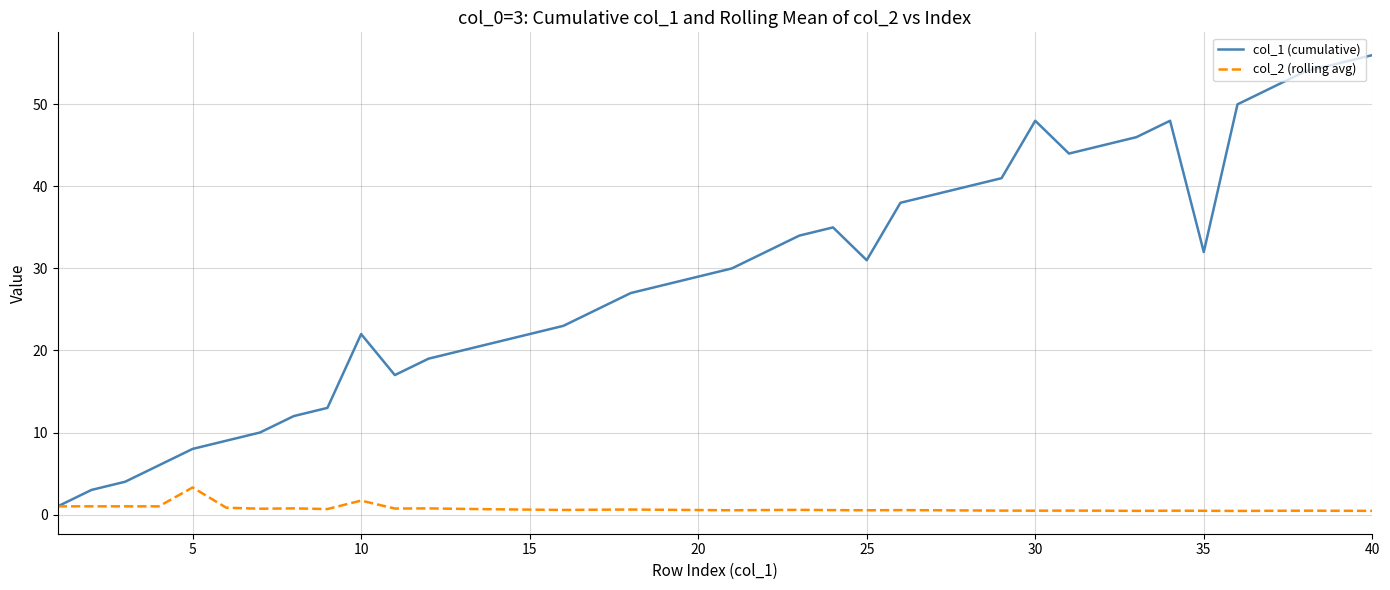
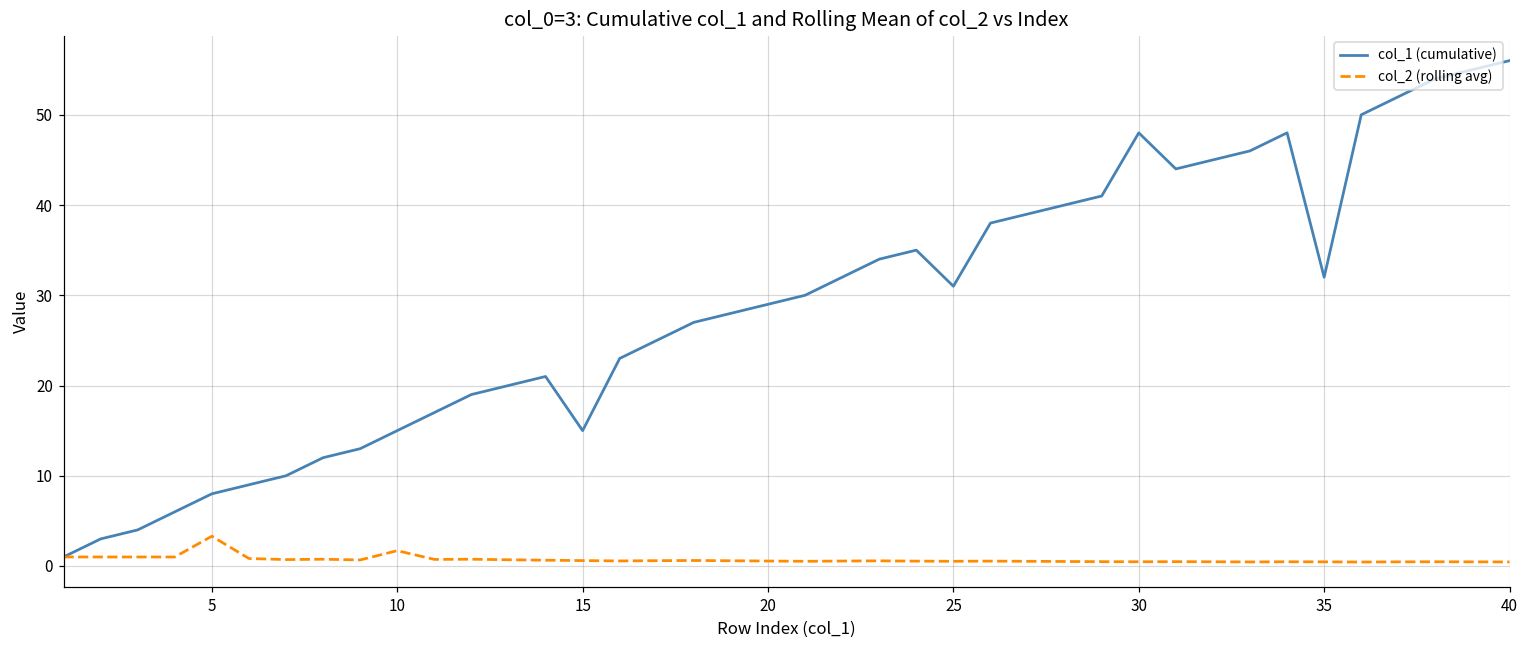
  {
    "col_1 (cumulative)": {
      "5": 8,
-     "10": 22,
-     "15": 22,
+     "10": 15,
+     "15": 15,
      "20": 29,
      "25": 31,
      "30": 48,
      "35": 32,
      "40": 56
    },
    "col_2 (rolling avg)": {
      "5": 3,
      "10": 2,
      "15": 1,
      "20": 1,
      "25": 1,
      "30": 0,
      "35": 0,
      "40": 0
    }
  }
